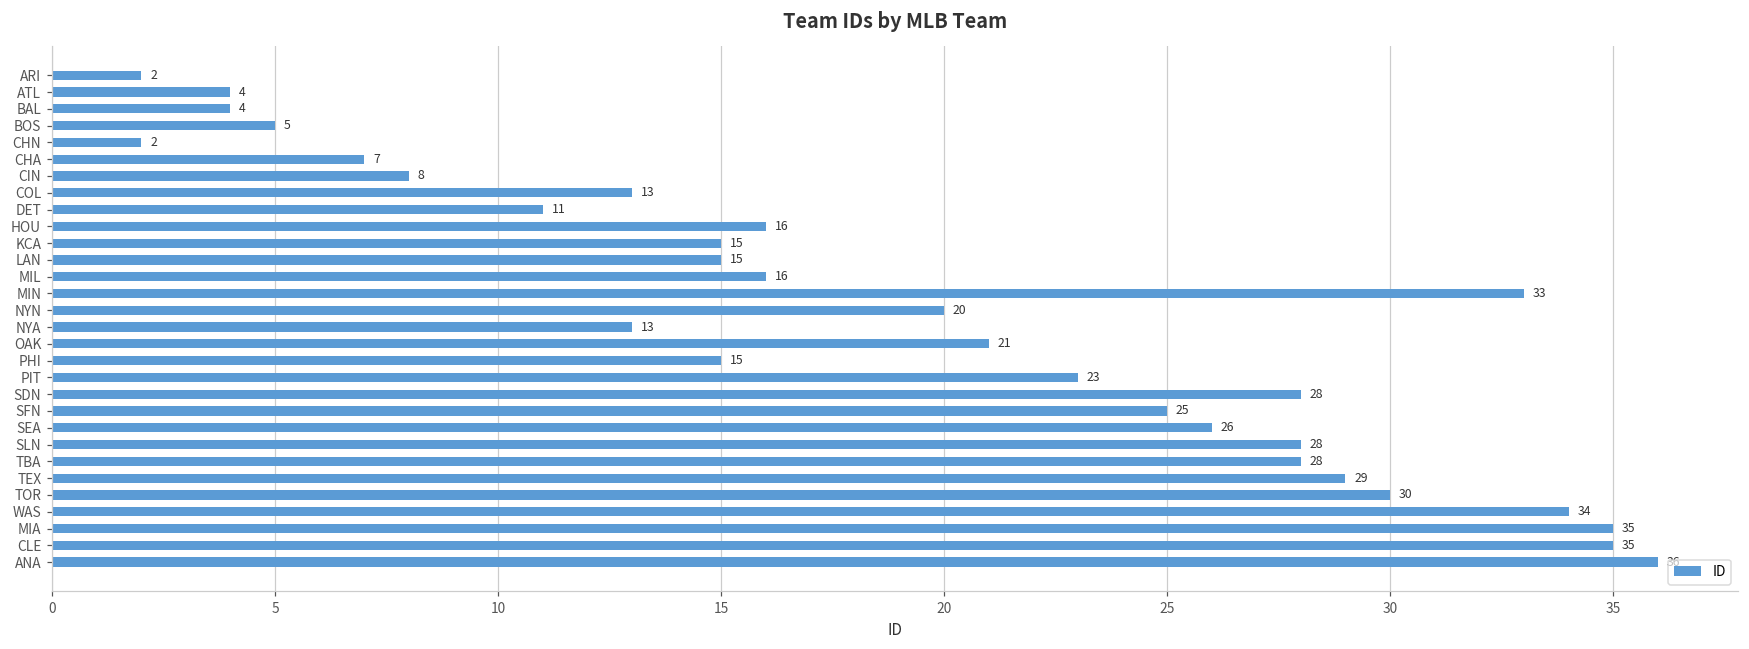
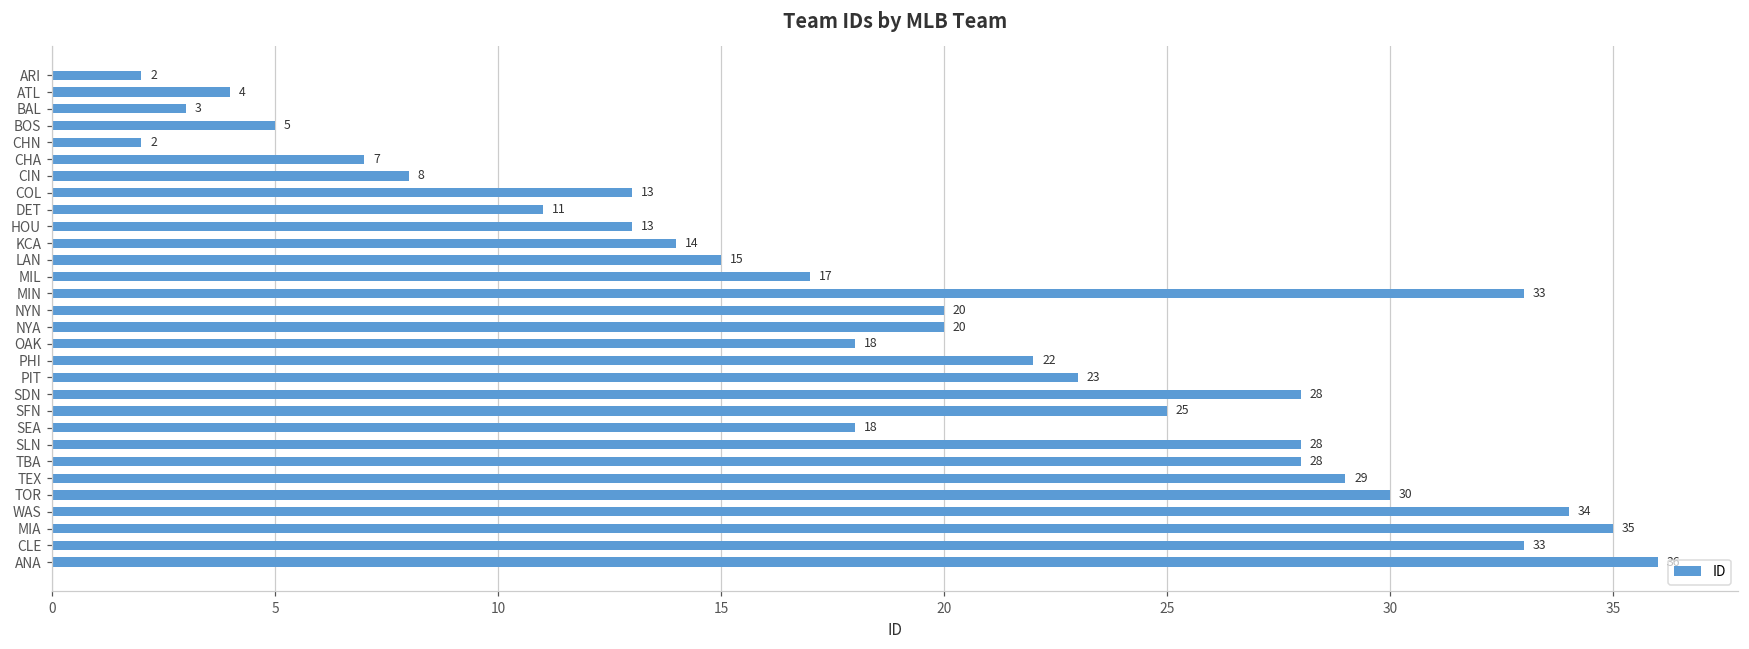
  {
    "ARI": 2,
    "ATL": 4,
-   "BAL": 4,
+   "BAL": 3,
    "BOS": 5,
    "CHN": 2,
    "CHA": 7,
    "CIN": 8,
    "COL": 13,
    "DET": 11,
-   "HOU": 16,
-   "KCA": 15,
+   "HOU": 13,
+   "KCA": 14,
    "LAN": 15,
-   "MIL": 16,
+   "MIL": 17,
    "MIN": 33,
    "NYN": 20,
-   "NYA": 13,
-   "OAK": 21,
-   "PHI": 15,
+   "NYA": 20,
+   "OAK": 18,
+   "PHI": 22,
    "PIT": 23,
    "SDN": 28,
    "SFN": 25,
-   "SEA": 26,
+   "SEA": 18,
    "SLN": 28,
    "TBA": 28,
    "TEX": 29,
    "TOR": 30,
    "WAS": 34,
    "MIA": 35,
-   "CLE": 35
+   "CLE": 33
  }
